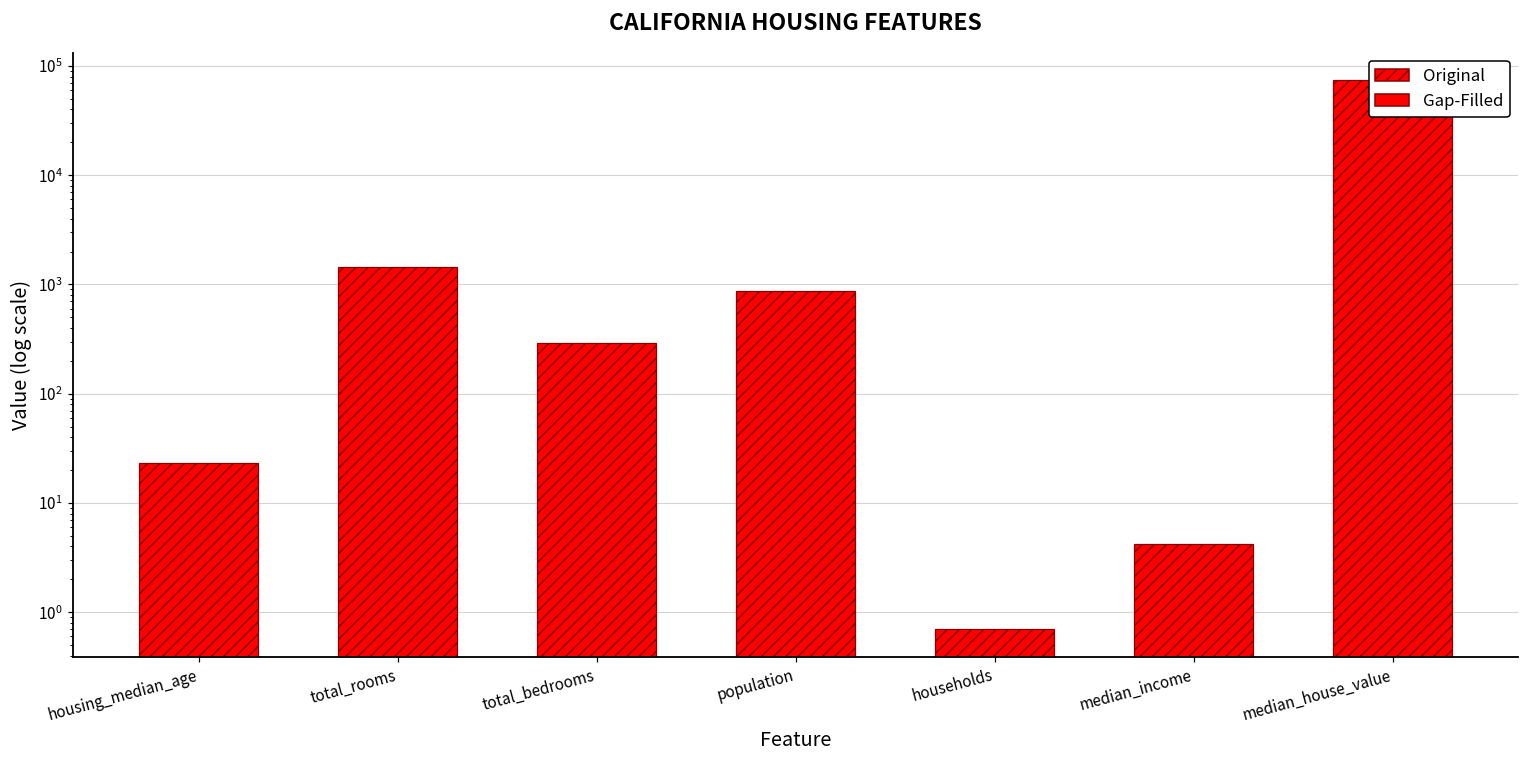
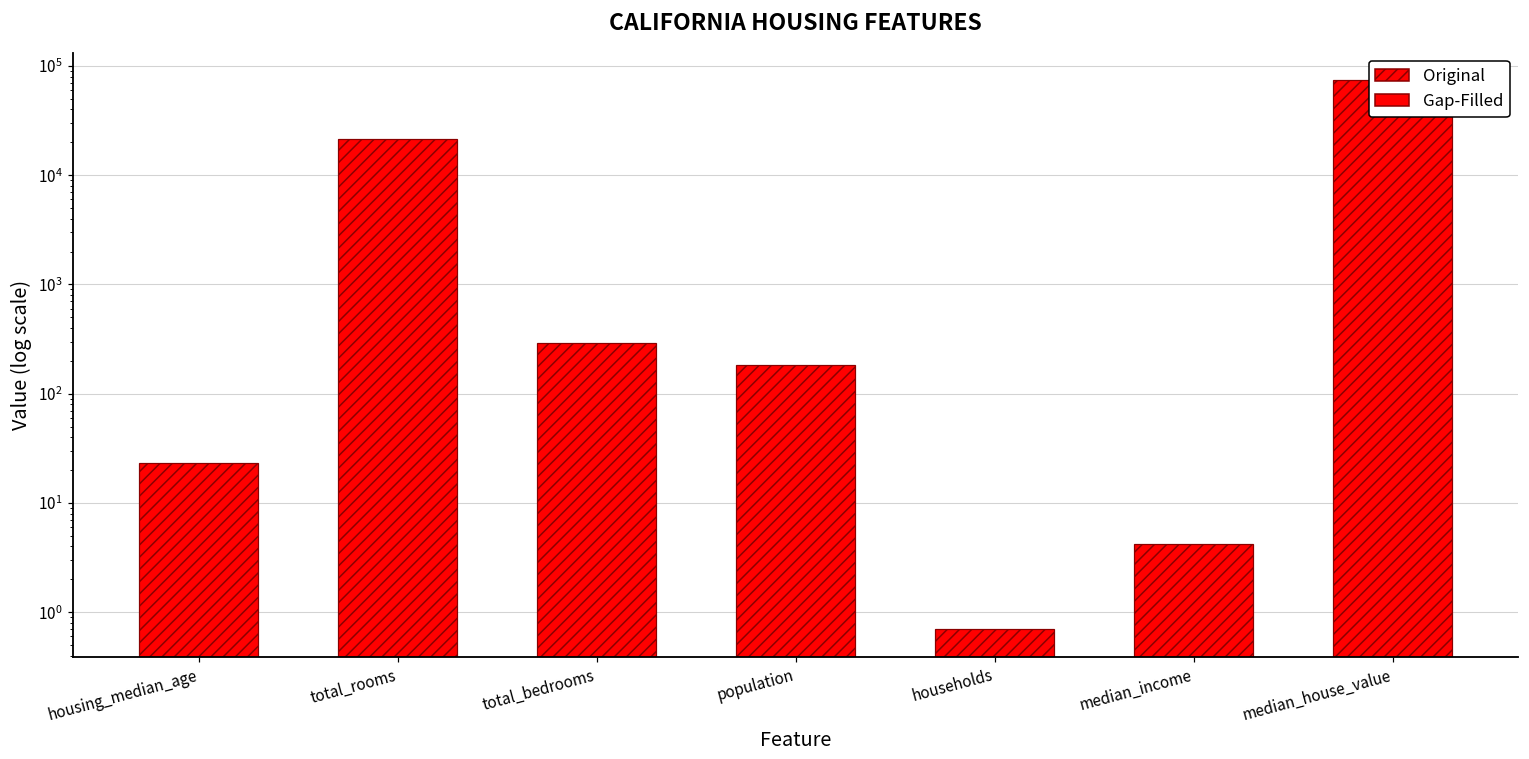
  {
    "housing_median_age": 23,
-   "total_rooms": 1500,
+   "total_rooms": 22000,
    "total_bedrooms": 290,
-   "population": 900,
+   "population": 180,
    "households": 0.7,
    "median_income": 4
  }
